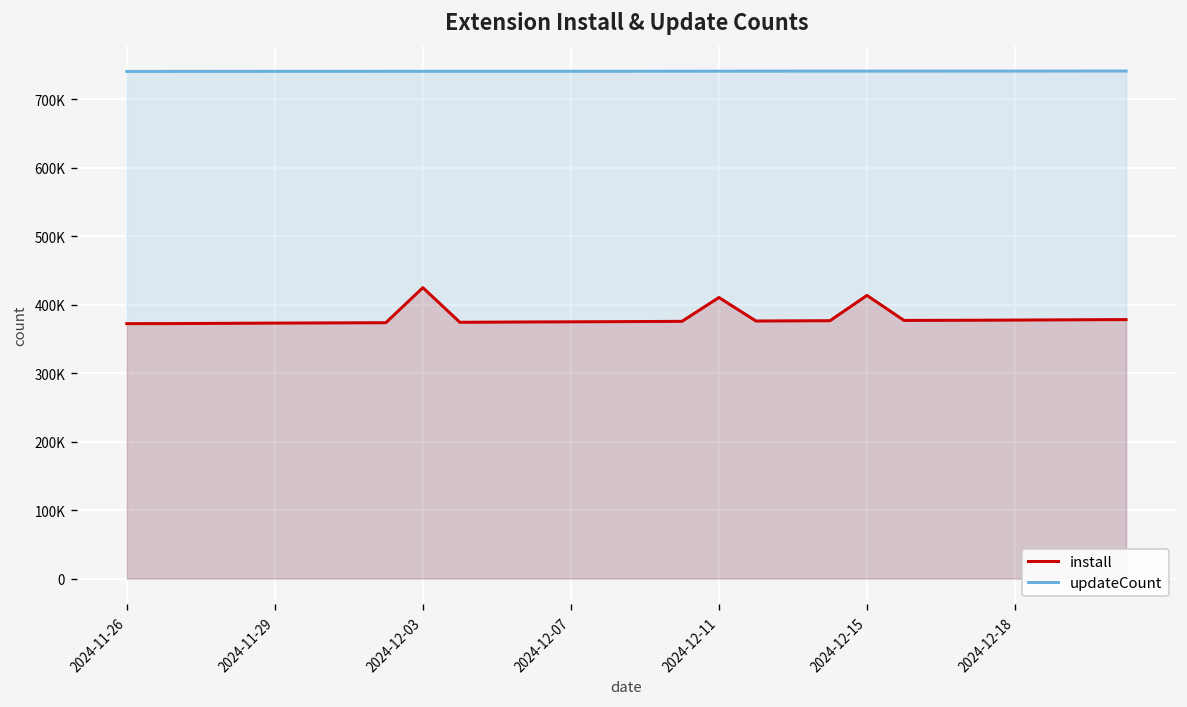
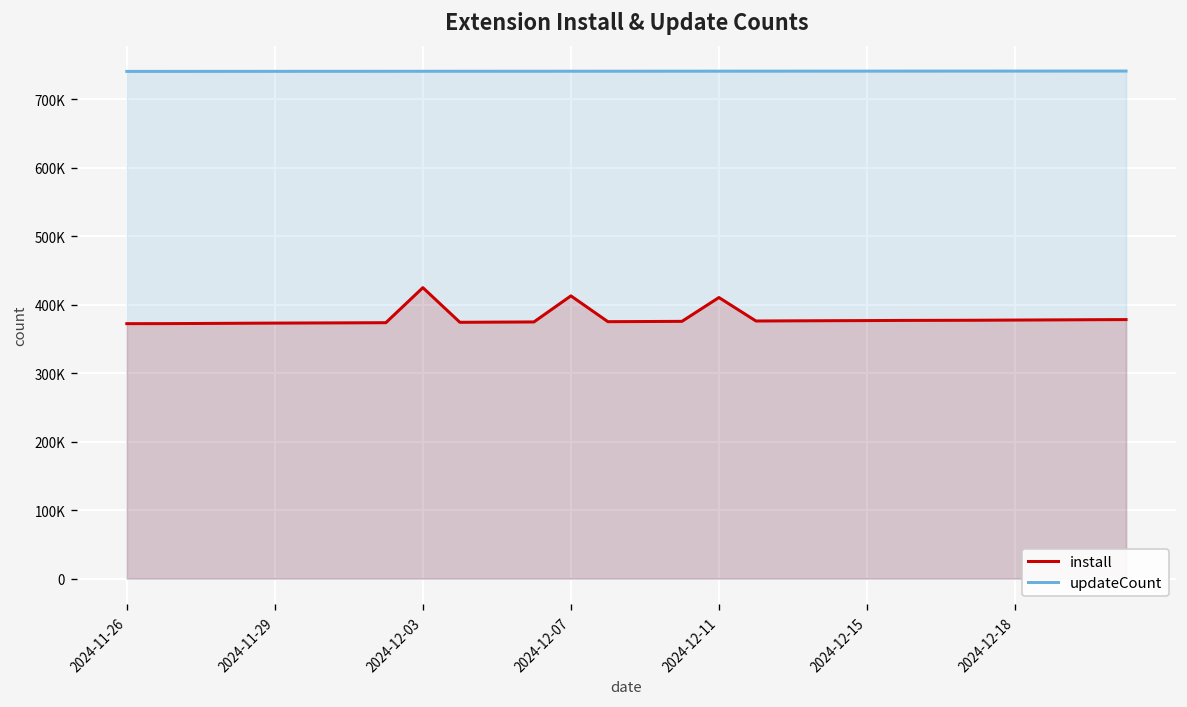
  {
    "install": {
      "2024-11-29": 370000,
      "2024-12-03": 420000,
-     "2024-12-07": 370000,
+     "2024-12-07": 410000,
      "2024-12-11": 410000,
-     "2024-12-15": 410000,
+     "2024-12-15": 380000,
      "2024-12-18": 380000
    },
    "updateCount": {
      "2024-11-29": 740000,
      "2024-12-03": 740000,
      "2024-12-07": 740000,
      "2024-12-11": 740000,
      "2024-12-15": 740000,
      "2024-12-18": 740000
    }
  }
